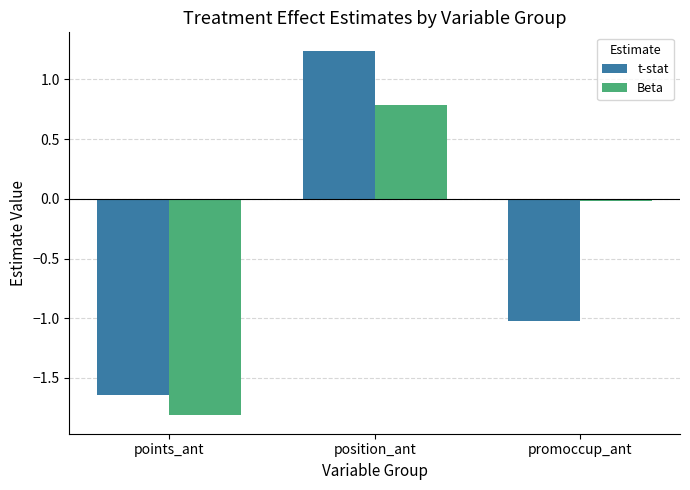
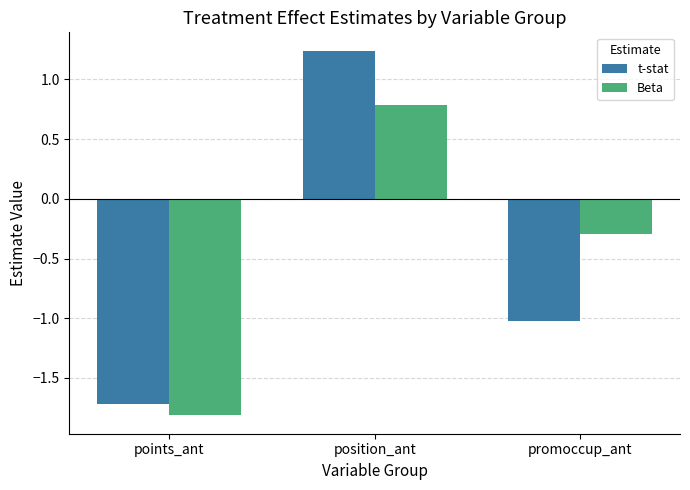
  {
    "t-stat": {
-     "points_ant": -1.64,
+     "points_ant": -1.72,
      "position_ant": 1.24,
      "promoccup_ant": -1.02
    },
    "Beta": {
      "points_ant": -1.81,
      "position_ant": 0.78,
-     "promoccup_ant": -0.01
+     "promoccup_ant": -0.30
    }
  }
